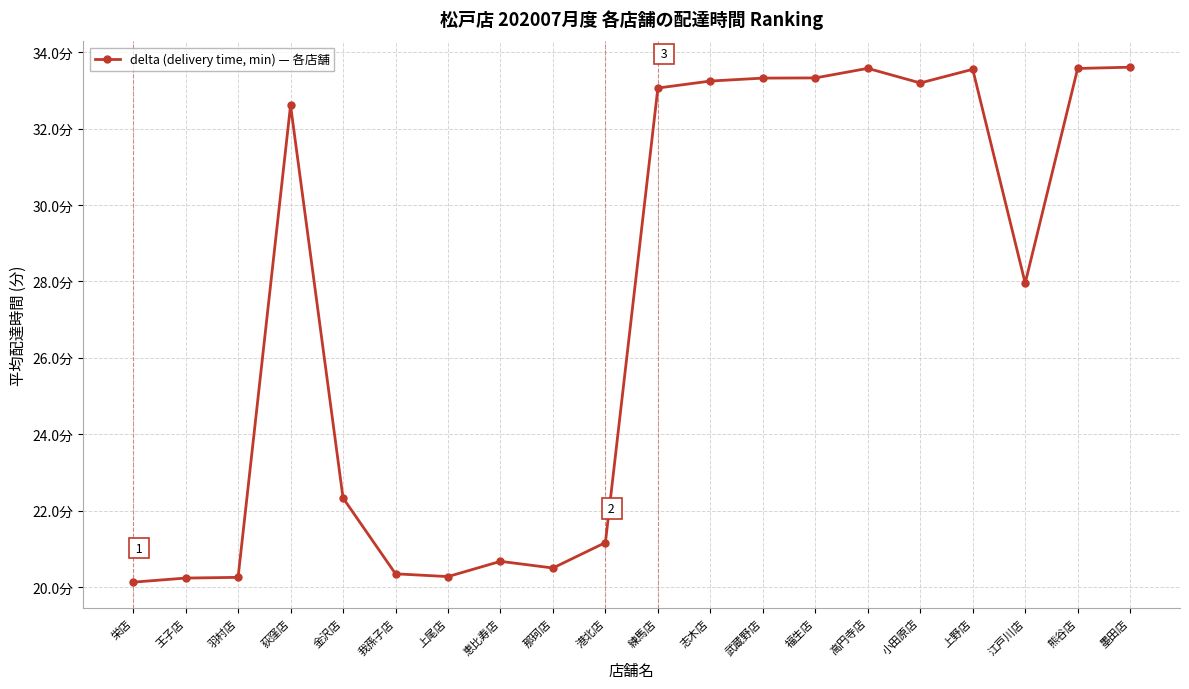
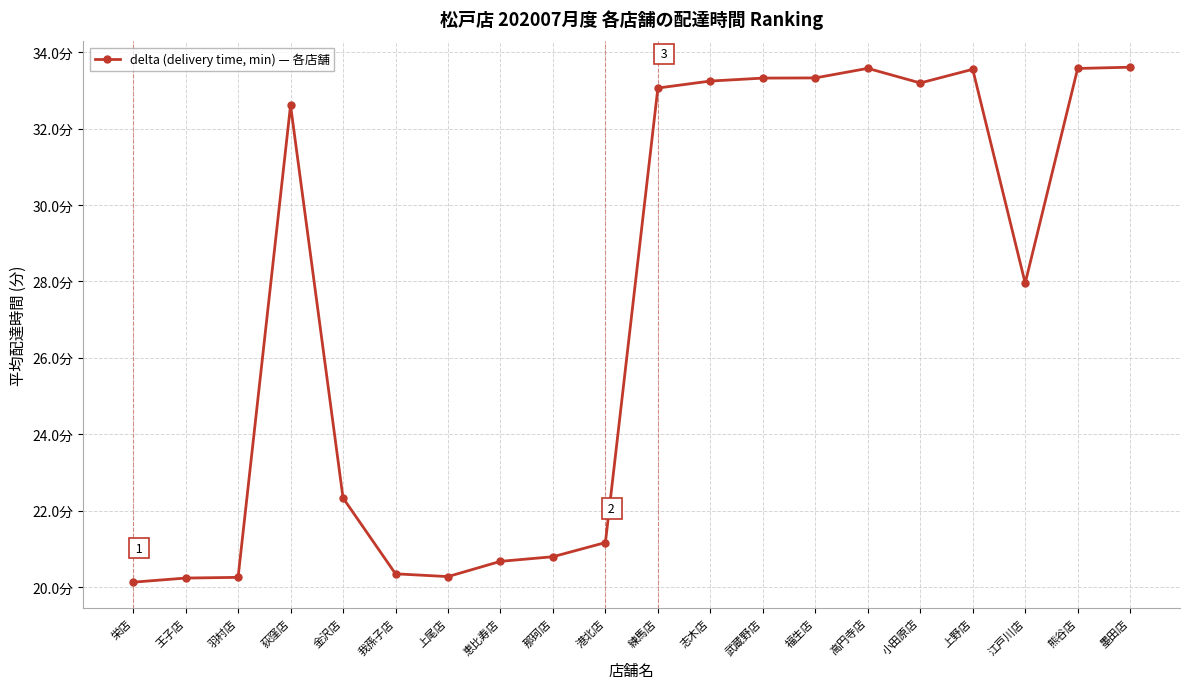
  {
    "栄店": "20.1分",
    "王子店": "20.2分",
    "羽村店": "20.3分",
    "荻窪店": "32.6分",
    "金沢店": "22.3分",
    "我孫子店": "20.3分",
    "上尾店": "20.3分",
    "恵比寿店": "20.7分",
-   "那珂店": "20.5分",
+   "那珂店": "20.8分",
    "港北店": "21.2分",
    "練馬店": "33.1分",
    "志木店": "33.2分",
    "武蔵野店": "33.3分",
    "福生店": "33.3分",
    "高円寺店": "33.6分",
    "小田原店": "33.2分",
    "上野店": "33.5分",
    "江戸川店": "28.0分",
    "熊谷店": "33.6分",
    "墨田店": "33.6分"
  }
